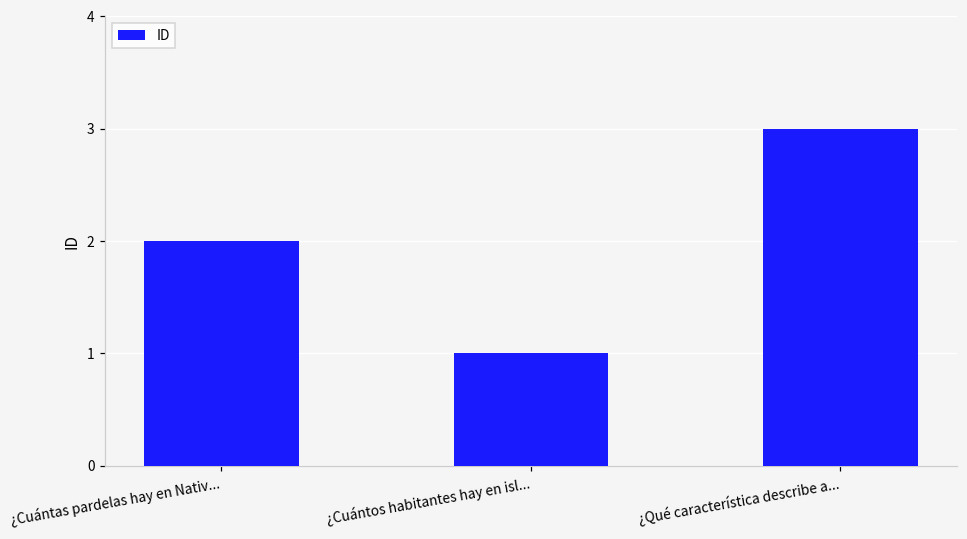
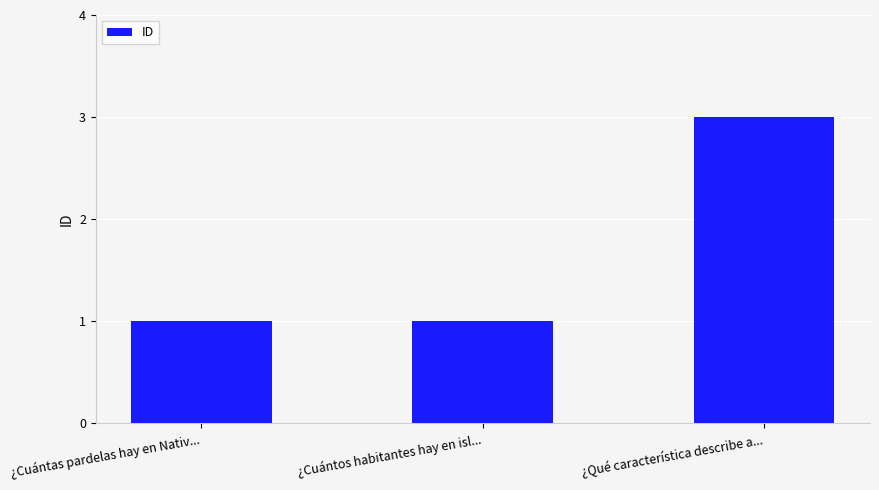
  {
-   "¿Cuántas pardelas hay en Nativ...": 2,
+   "¿Cuántas pardelas hay en Nativ...": 1,
    "¿Cuántos habitantes hay en isl...": 1,
    "¿Qué característica describe a...": 3
  }
